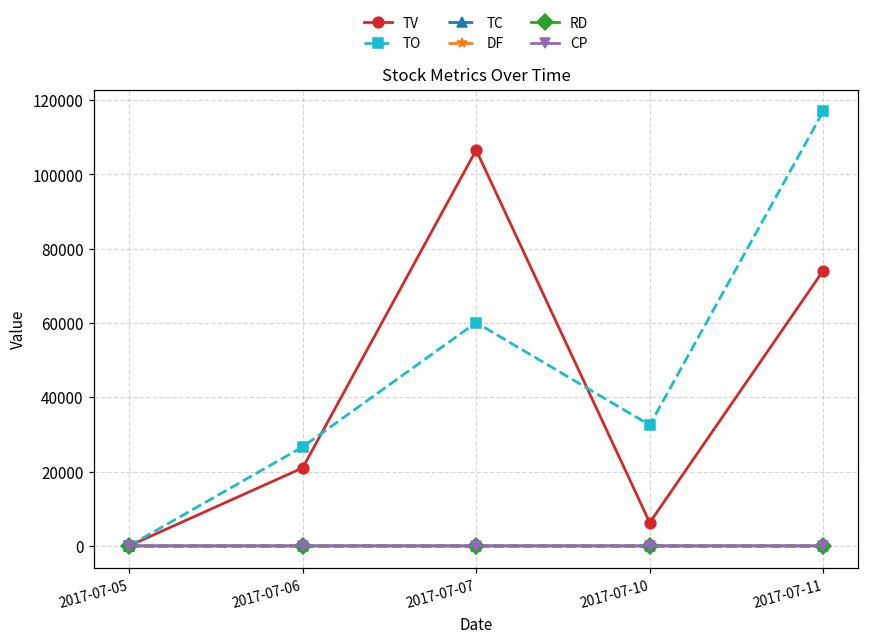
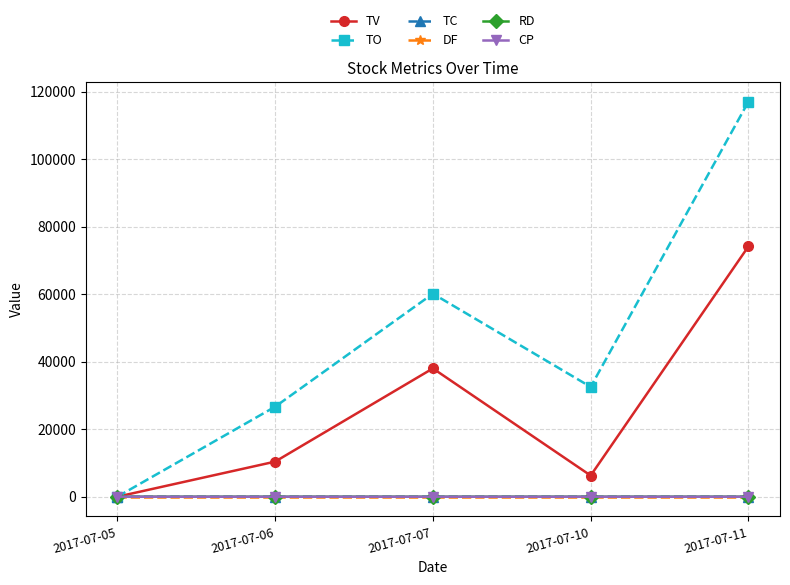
  {
    "TV": {
-     "2017-07-06": 21000,
-     "2017-07-07": 107000,
+     "2017-07-06": 10000,
+     "2017-07-07": 38000,
      "2017-07-10": 6000,
      "2017-07-11": 74000
    },
    "TO": {
      "2017-07-06": 27000,
      "2017-07-07": 60000,
      "2017-07-10": 33000,
      "2017-07-11": 117000
    },
    "CP": {
      "2017-07-06": 0,
      "2017-07-07": 0,
      "2017-07-10": 0,
      "2017-07-11": 0
    }
  }
